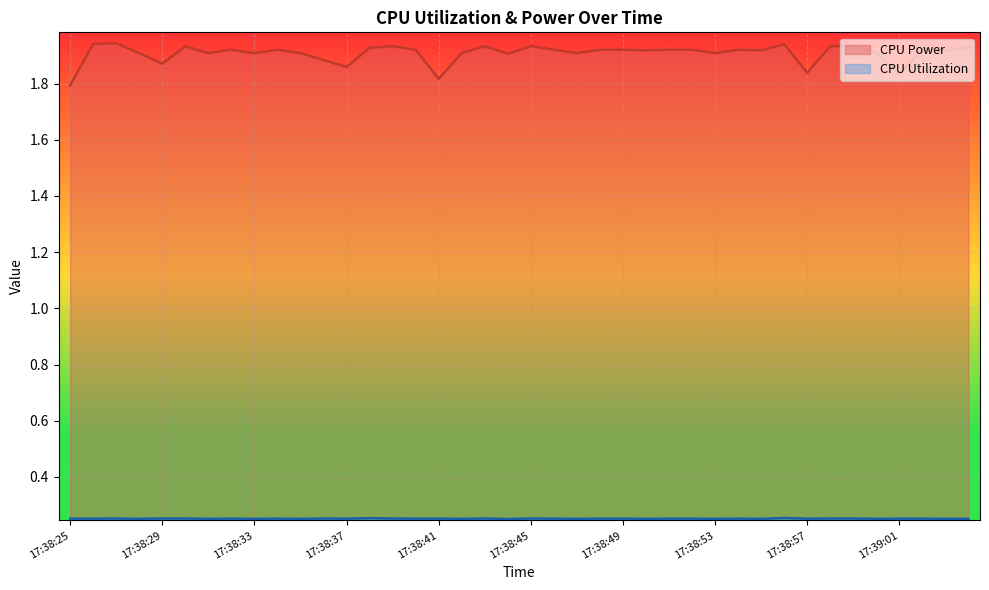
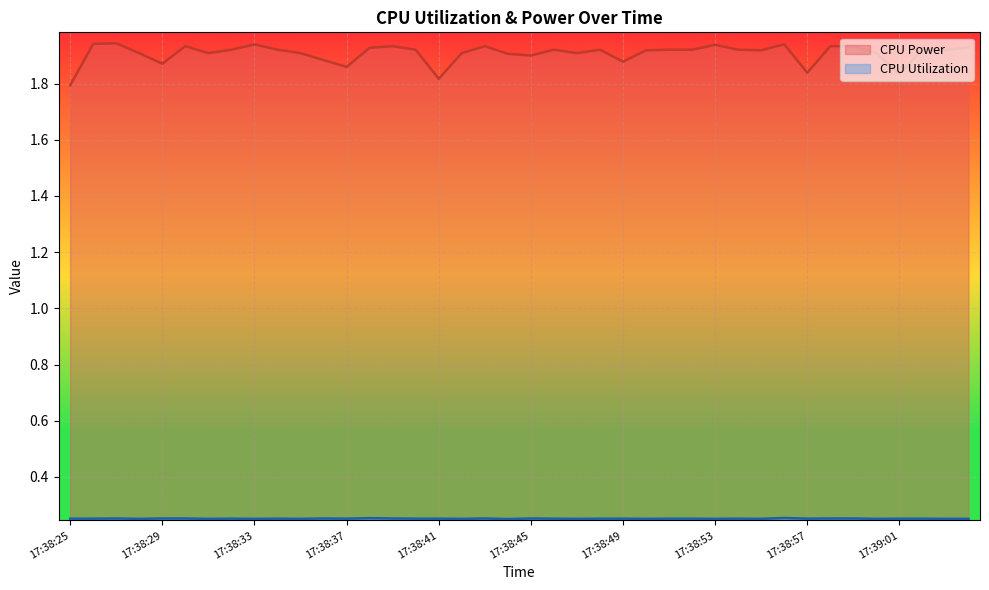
  {
    "CPU Power": {
      "17:38:25": 1.79,
      "17:38:29": 1.87,
-     "17:38:33": 1.91,
+     "17:38:33": 1.94,
      "17:38:37": 1.86,
      "17:38:41": 1.82,
-     "17:38:45": 1.93,
-     "17:38:49": 1.92,
-     "17:38:53": 1.91,
+     "17:38:45": 1.90,
+     "17:38:49": 1.88,
+     "17:38:53": 1.94,
      "17:38:57": 1.84
    },
    "CPU Utilization": {
      "17:38:25": 0.25,
      "17:38:29": 0.25,
      "17:38:33": 0.25,
      "17:38:37": 0.25,
      "17:38:41": 0.25,
      "17:38:45": 0.25,
      "17:38:49": 0.25,
      "17:38:53": 0.25,
      "17:38:57": 0.25,
      "17:39:01": 0.25
    }
  }
